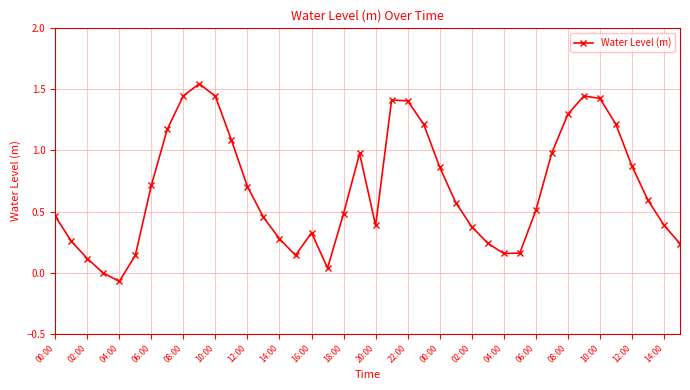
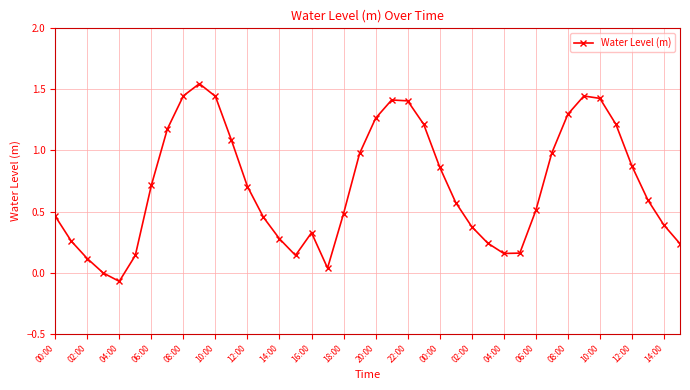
  {
    "16:00": 0.33,
    "18:00": 0.48,
-   "20:00": 0.39,
+   "20:00": 1.26,
    "22:00": 1.41
  }
